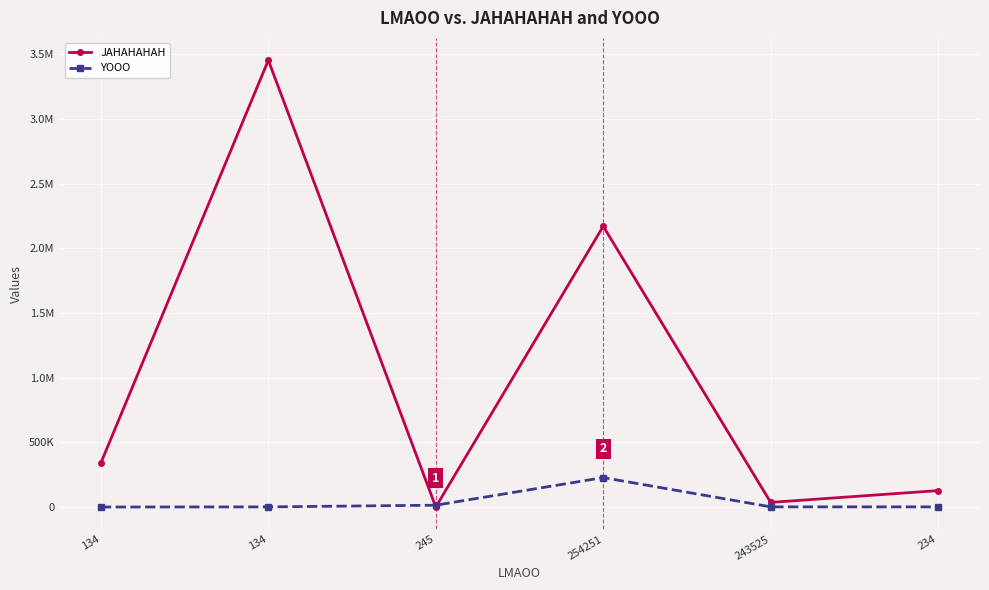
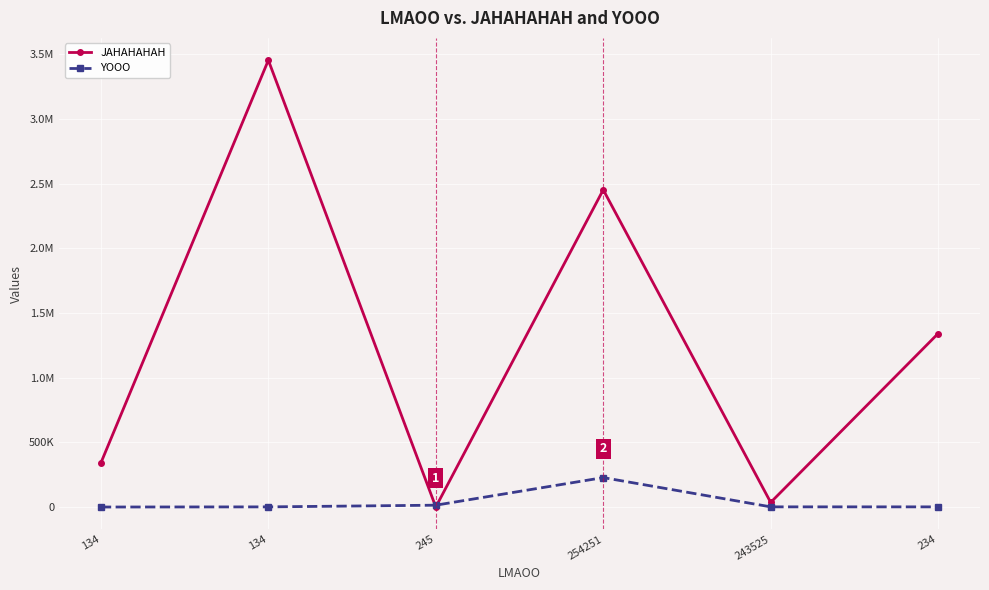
  {
    "JAHAHAHAH": {
-     "254251": 2170000,
+     "254251": 2450000,
      "243525": 40000,
-     "234": 130000
+     "234": 1340000
    },
    "YOOO": {
      "243525": 0,
      "234": 0
    }
  }
